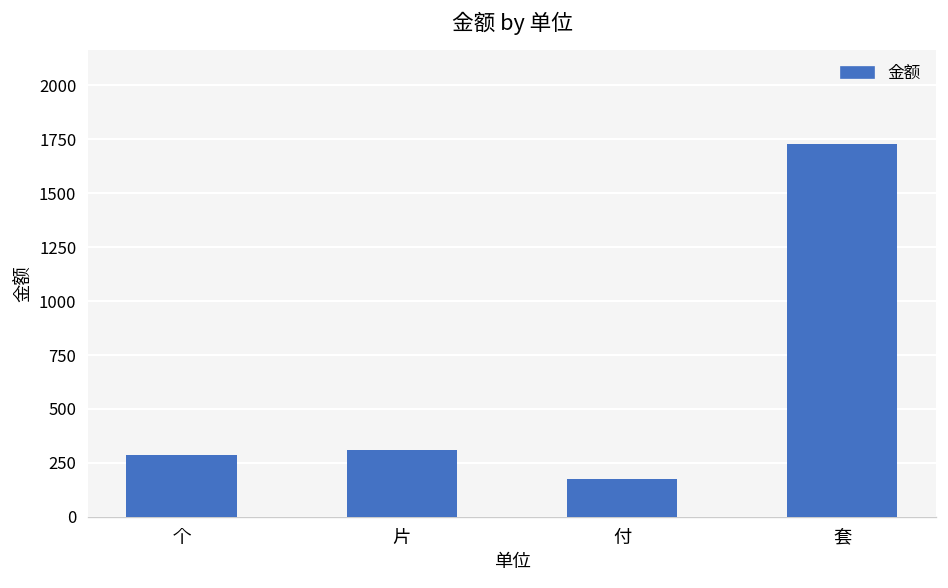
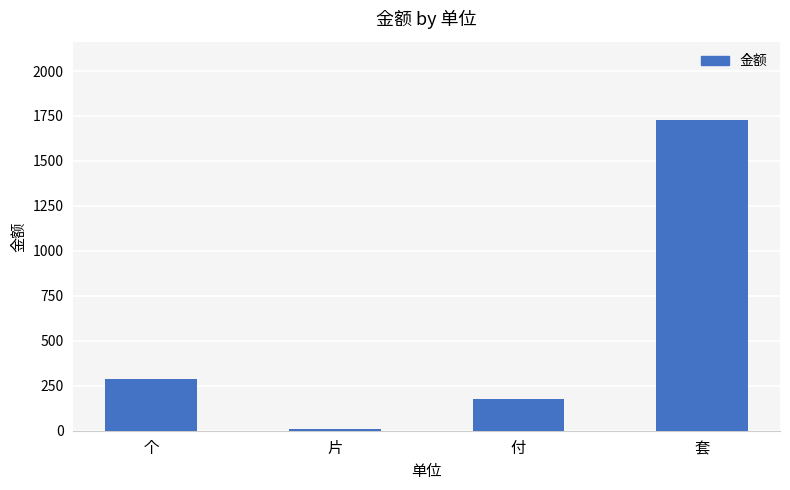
  {
    "个": 290,
-   "片": 310,
+   "片": 10,
    "付": 180,
    "套": 1730
  }
